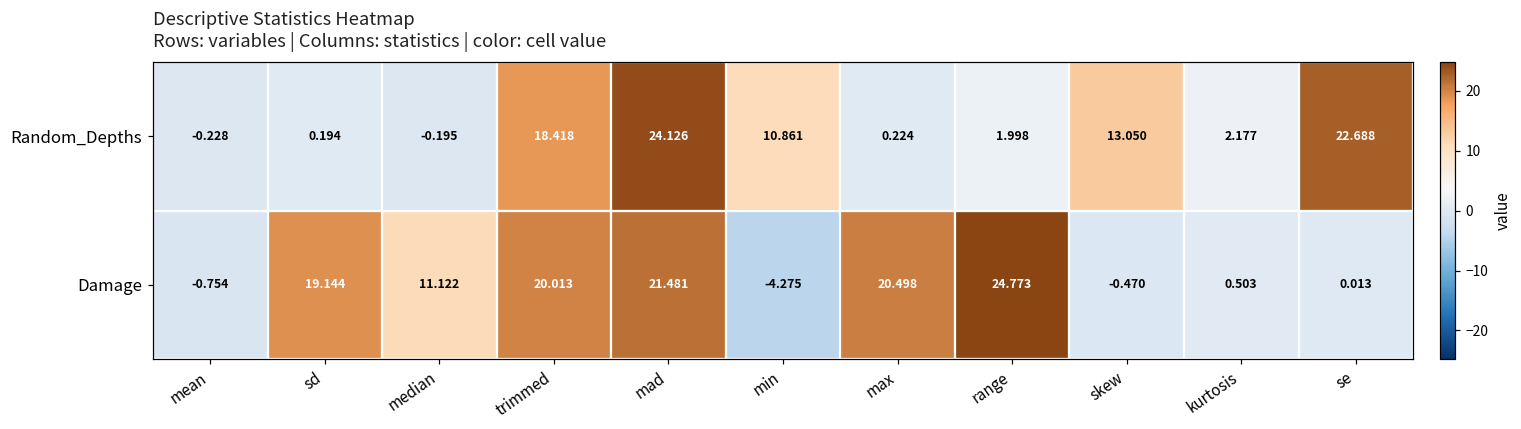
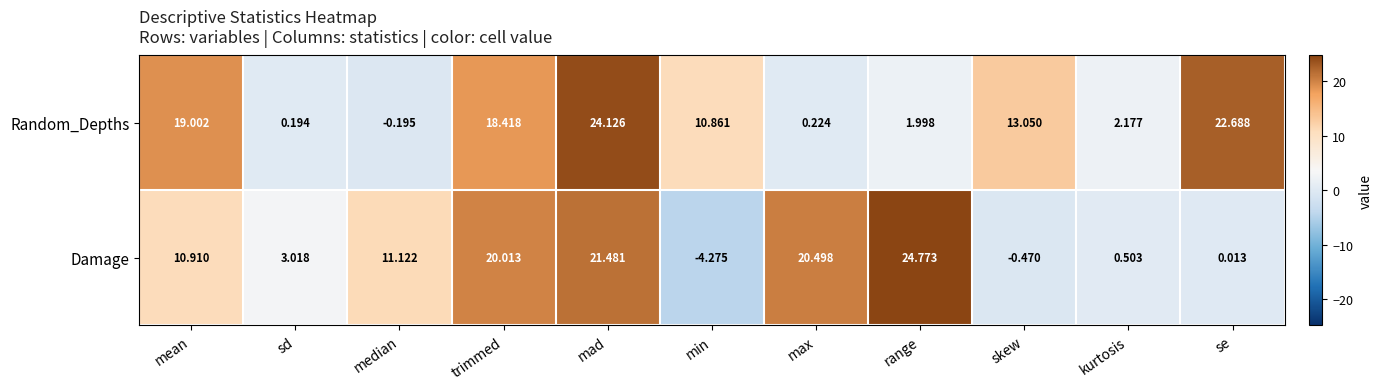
  {
    "Random_Depths": {
-     "mean": -0.228,
+     "mean": 19.002,
      "sd": 0.194,
      "median": -0.195,
      "trimmed": 18.418,
      "mad": 24.126,
      "min": 10.861,
      "max": 0.224,
      "range": 1.998,
      "skew": 13.050,
      "kurtosis": 2.177,
      "se": 22.688
    },
    "Damage": {
-     "mean": -0.754,
-     "sd": 19.144,
+     "mean": 10.910,
+     "sd": 3.018,
      "median": 11.122,
      "trimmed": 20.013,
      "mad": 21.481,
      "min": -4.275,
      "max": 20.498,
      "range": 24.773,
      "skew": -0.470,
      "kurtosis": 0.503,
      "se": 0.013
    }
  }
